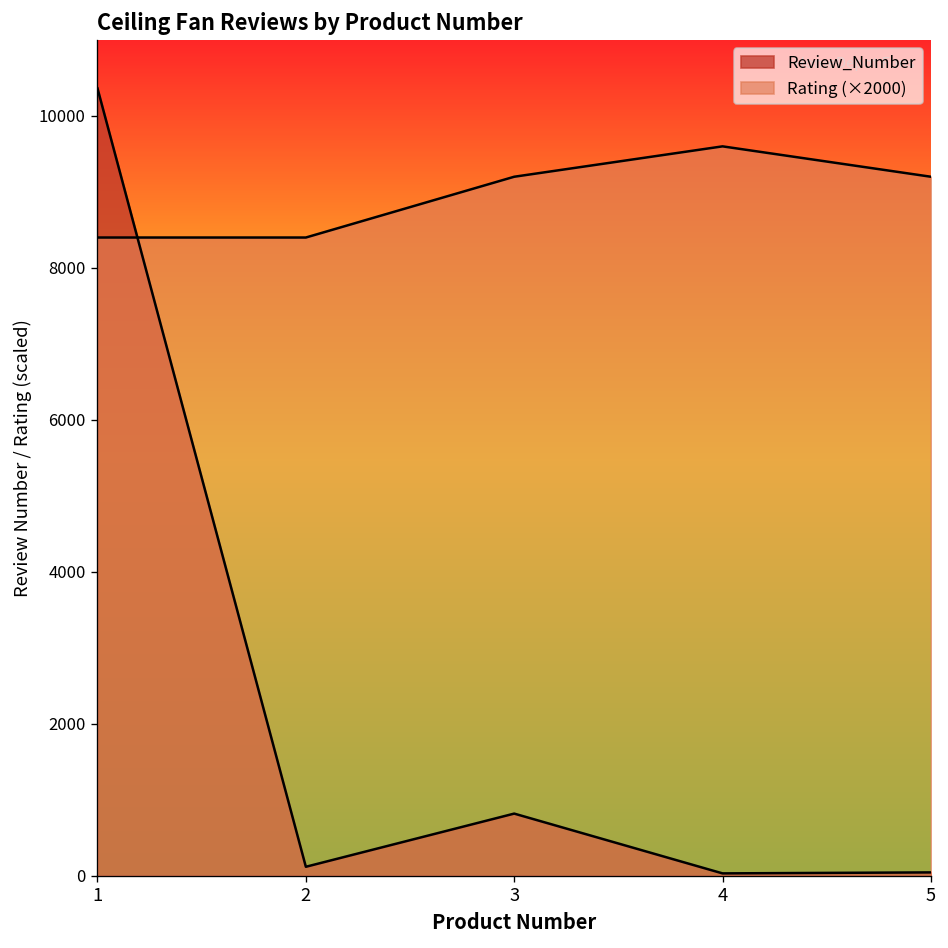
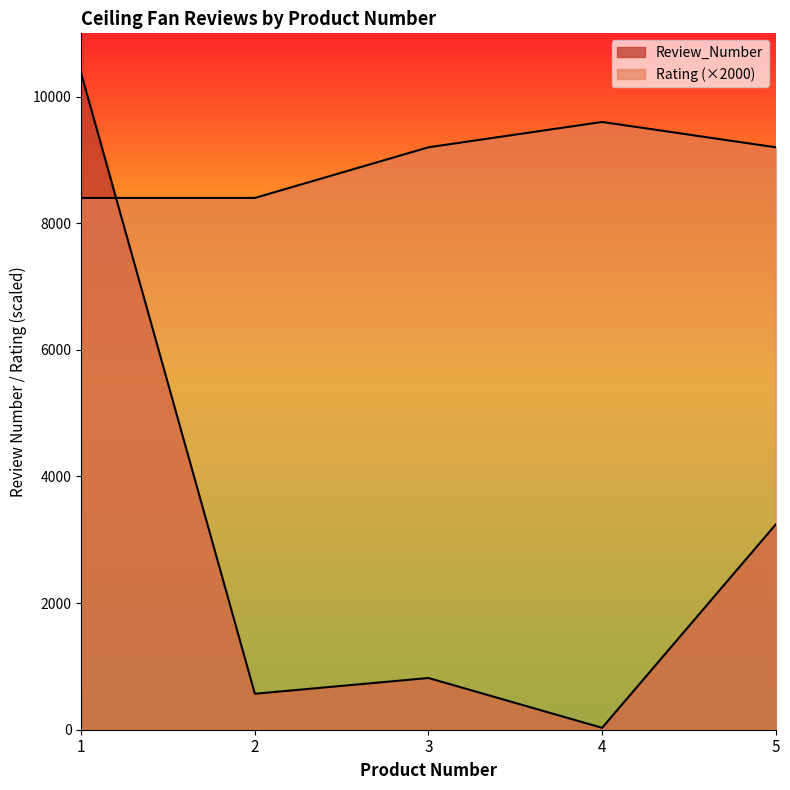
  {
    "Review_Number": {
      "1": 10400,
-     "2": 100,
+     "2": 600,
      "3": 800,
      "4": 0,
-     "5": 0
+     "5": 3200
    },
    "Rating (×2000)": {
      "1": 8400,
      "2": 8400,
      "3": 9200,
      "4": 9600,
      "5": 9200
    }
  }
